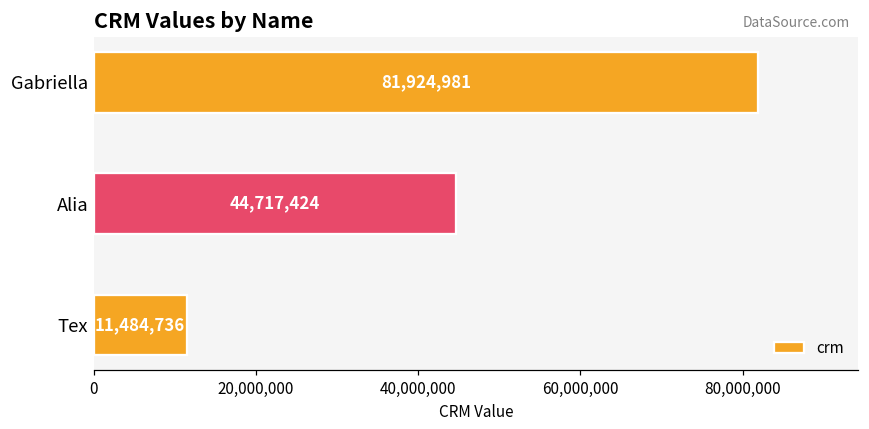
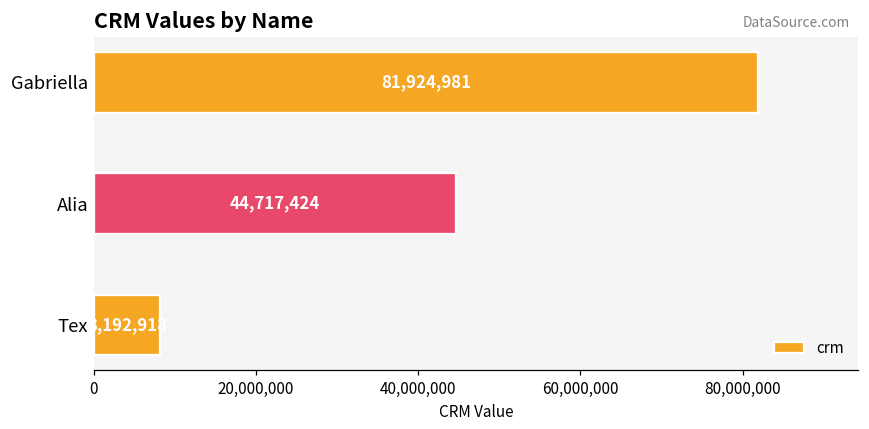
  {
    "Gabriella": "81,924,981",
    "Alia": "44,717,424",
-   "Tex": "11,484,736"
+   "Tex": "8,192,918"
  }
